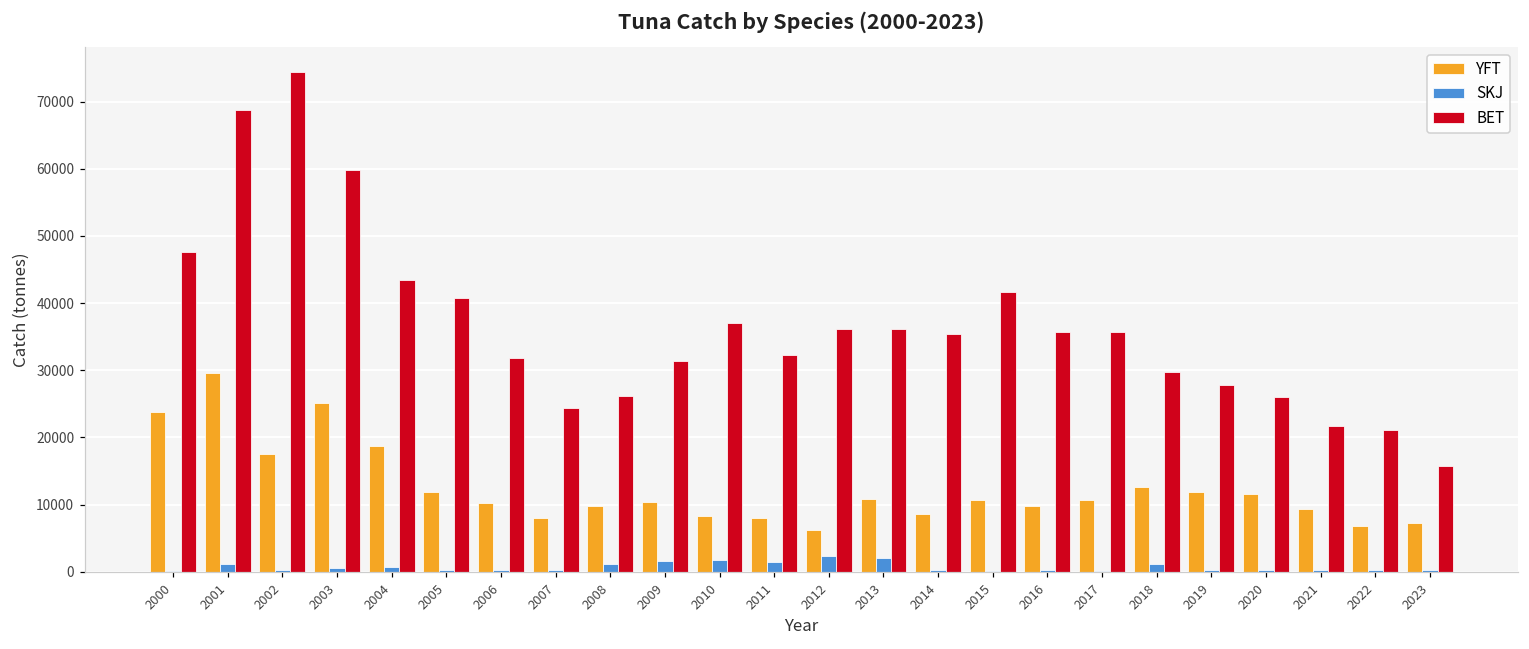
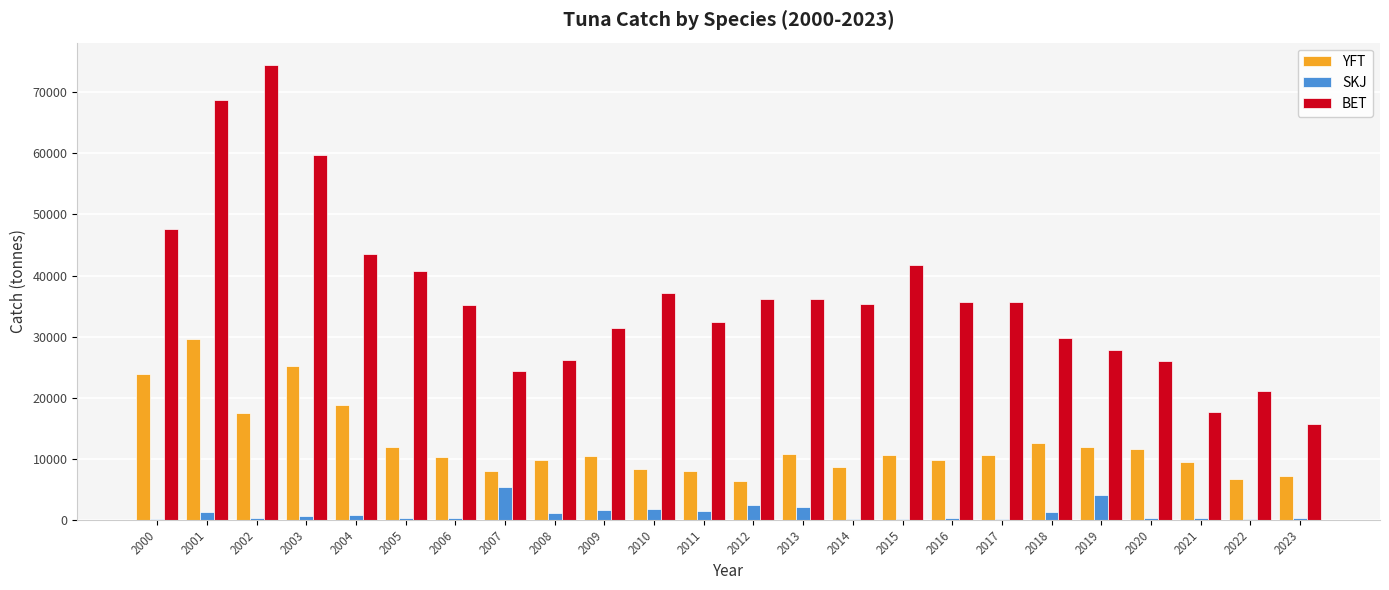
  {
    "YFT": {
      "2000": 24000,
      "2001": 30000,
      "2002": 18000,
      "2003": 25000,
      "2004": 19000,
      "2005": 12000,
      "2006": 10000,
      "2007": 8000,
      "2008": 10000,
      "2009": 10000,
      "2010": 8000,
      "2011": 8000,
      "2012": 6000,
      "2013": 11000,
      "2014": 9000,
      "2015": 11000,
      "2016": 10000,
      "2017": 11000,
      "2018": 13000,
      "2019": 12000,
      "2020": 12000,
      "2021": 9000,
      "2022": 7000,
      "2023": 7000
    },
    "SKJ": {
      "2001": 1000,
      "2003": 1000,
      "2004": 1000,
-     "2007": 0,
+     "2007": 5000,
      "2008": 1000,
      "2009": 2000,
      "2010": 2000,
      "2011": 1000,
      "2012": 2000,
      "2013": 2000,
      "2018": 1000,
-     "2019": 0
+     "2019": 4000
    },
    "BET": {
      "2000": 48000,
      "2001": 69000,
      "2002": 74000,
      "2003": 60000,
      "2004": 43000,
      "2005": 41000,
-     "2006": 32000,
+     "2006": 35000,
      "2007": 24000,
      "2008": 26000,
      "2009": 31000,
      "2010": 37000,
      "2011": 32000,
      "2012": 36000,
      "2013": 36000,
      "2014": 35000,
      "2015": 42000,
      "2016": 36000,
      "2017": 36000,
      "2018": 30000,
      "2019": 28000,
      "2020": 26000,
-     "2021": 22000,
+     "2021": 18000,
      "2022": 21000,
      "2023": 16000
    }
  }
